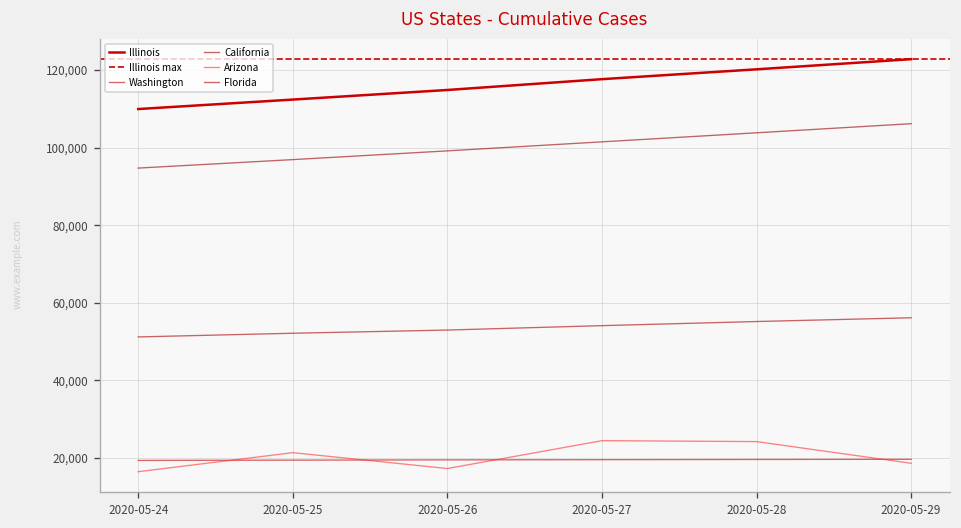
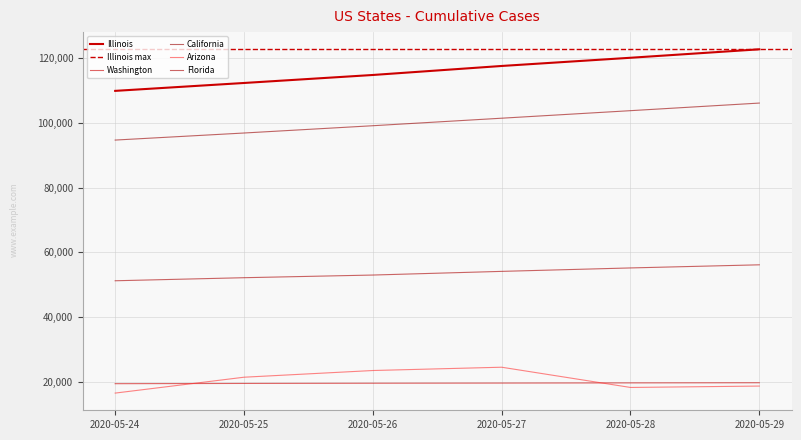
  {
    "Arizona": {
      "2020-05-24": "16,000",
      "2020-05-25": "21,000",
-     "2020-05-26": "17,000",
+     "2020-05-26": "23,000",
      "2020-05-27": "24,000",
-     "2020-05-28": "24,000",
+     "2020-05-28": "18,000",
      "2020-05-29": "19,000"
    }
  }
